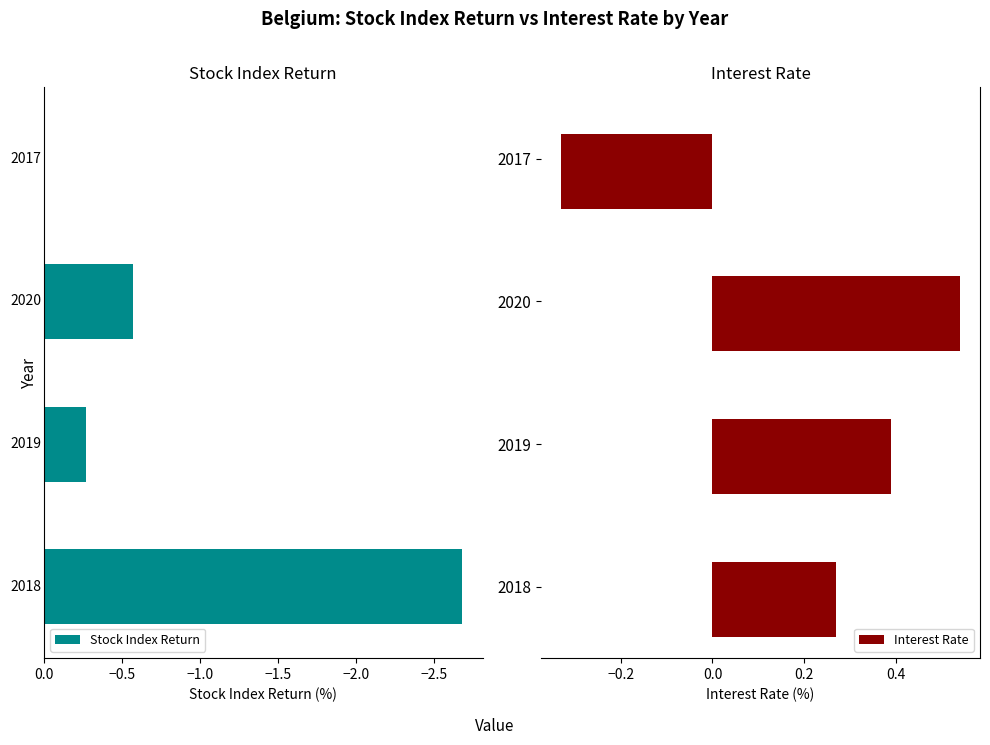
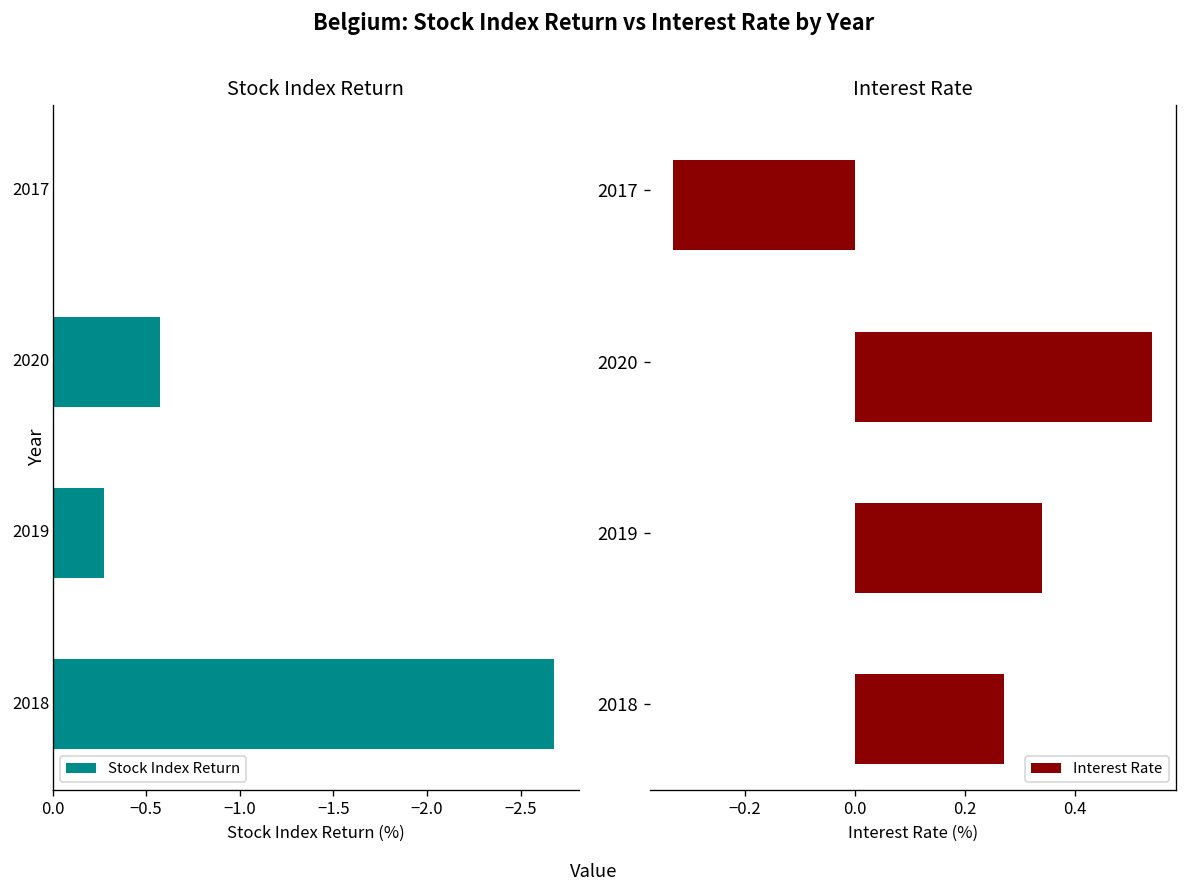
  {
    "Interest Rate": {
      "2017": -0.33,
      "2020": 0.54,
-     "2019": 0.39,
+     "2019": 0.34,
      "2018": 0.27
    }
  }
